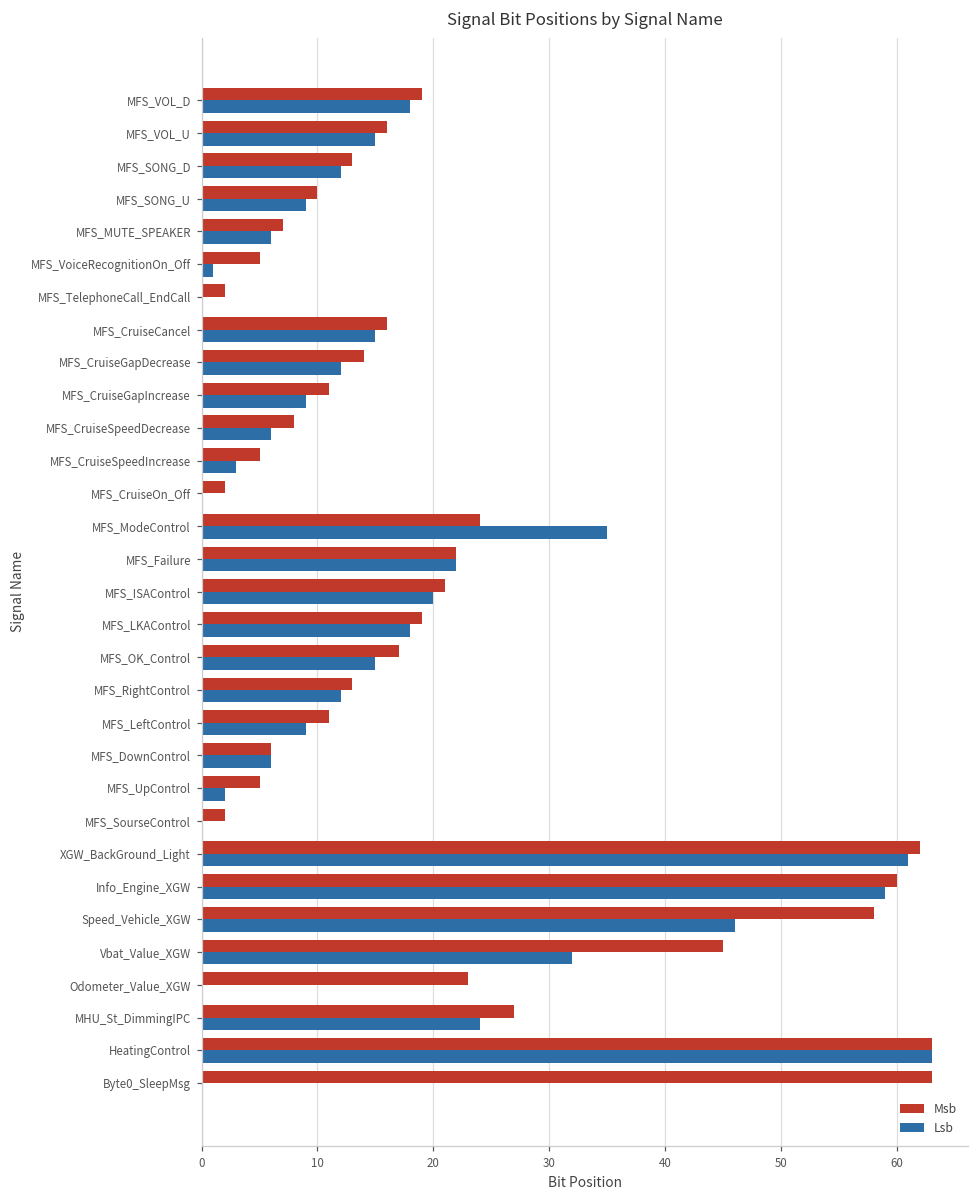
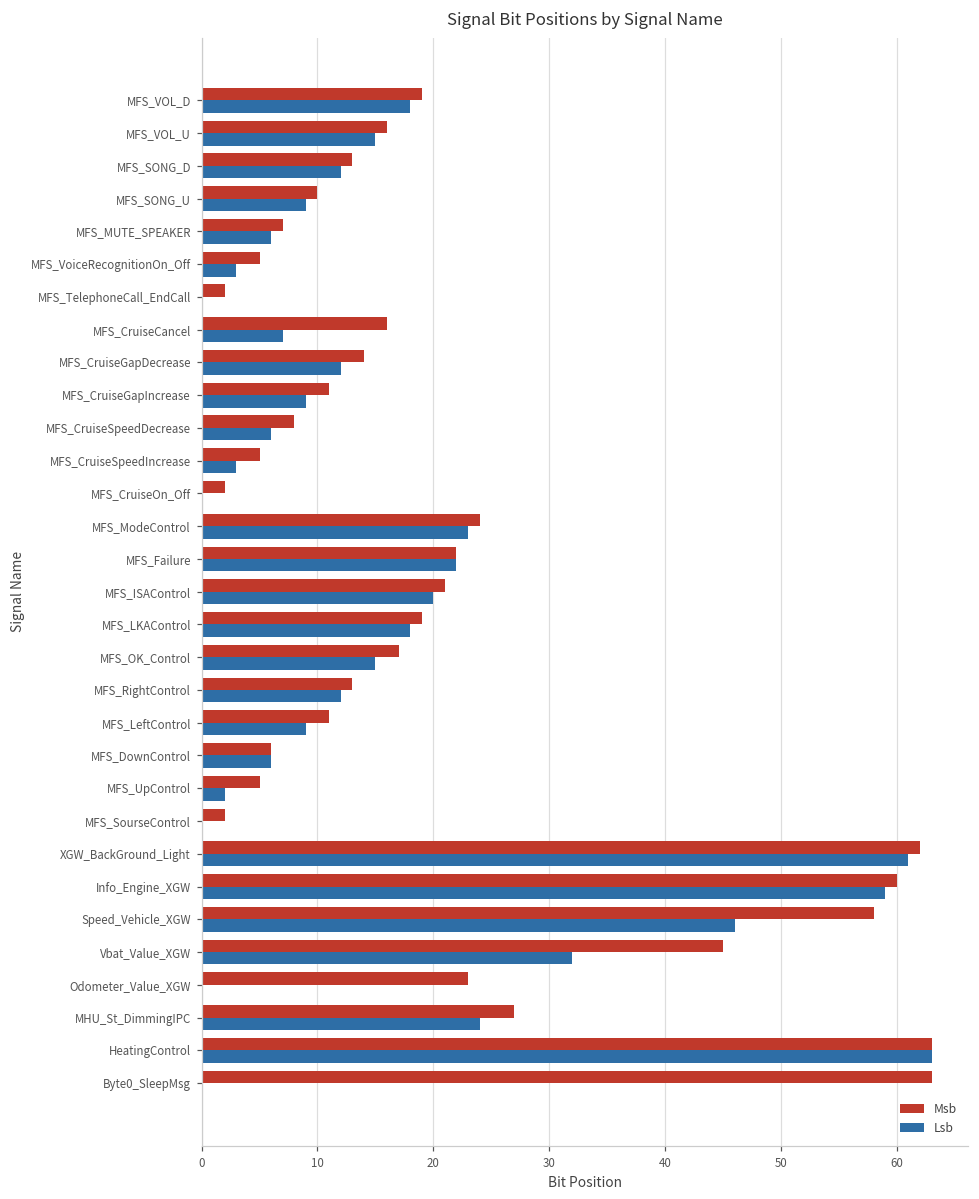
  {
    "Msb": {
      "MFS_VOL_D": 19,
      "MFS_VOL_U": 16,
      "MFS_SONG_D": 13,
      "MFS_SONG_U": 10,
      "MFS_MUTE_SPEAKER": 7,
      "MFS_VoiceRecognitionOn_Off": 5,
      "MFS_TelephoneCall_EndCall": 2,
      "MFS_CruiseCancel": 16,
      "MFS_CruiseGapDecrease": 14,
      "MFS_CruiseGapIncrease": 11,
      "MFS_CruiseSpeedDecrease": 8,
      "MFS_CruiseSpeedIncrease": 5,
      "MFS_CruiseOn_Off": 2,
      "MFS_ModeControl": 24,
      "MFS_Failure": 22,
      "MFS_ISAControl": 21,
      "MFS_LKAControl": 19,
      "MFS_OK_Control": 17,
      "MFS_RightControl": 13,
      "MFS_LeftControl": 11,
      "MFS_DownControl": 6,
      "MFS_UpControl": 5,
      "MFS_SourseControl": 2,
      "XGW_BackGround_Light": 62,
      "Info_Engine_XGW": 60,
      "Speed_Vehicle_XGW": 58,
      "Vbat_Value_XGW": 45,
      "Odometer_Value_XGW": 23,
      "MHU_St_DimmingIPC": 27,
      "HeatingControl": 63,
      "Byte0_SleepMsg": 63
    },
    "Lsb": {
      "MFS_VOL_D": 18,
      "MFS_VOL_U": 15,
      "MFS_SONG_D": 12,
      "MFS_SONG_U": 9,
      "MFS_MUTE_SPEAKER": 6,
-     "MFS_VoiceRecognitionOn_Off": 1,
+     "MFS_VoiceRecognitionOn_Off": 3,
      "MFS_TelephoneCall_EndCall": 0,
-     "MFS_CruiseCancel": 15,
+     "MFS_CruiseCancel": 7,
      "MFS_CruiseGapDecrease": 12,
      "MFS_CruiseGapIncrease": 9,
      "MFS_CruiseSpeedDecrease": 6,
      "MFS_CruiseSpeedIncrease": 3,
      "MFS_CruiseOn_Off": 0,
-     "MFS_ModeControl": 35,
+     "MFS_ModeControl": 23,
      "MFS_Failure": 22,
      "MFS_ISAControl": 20,
      "MFS_LKAControl": 18,
      "MFS_OK_Control": 15,
      "MFS_RightControl": 12,
      "MFS_LeftControl": 9,
      "MFS_DownControl": 6,
      "MFS_UpControl": 2,
      "MFS_SourseControl": 0,
      "XGW_BackGround_Light": 61,
      "Info_Engine_XGW": 59,
      "Speed_Vehicle_XGW": 46,
      "Vbat_Value_XGW": 32,
      "Odometer_Value_XGW": 0,
      "MHU_St_DimmingIPC": 24,
      "HeatingControl": 63,
      "Byte0_SleepMsg": 0
    }
  }
